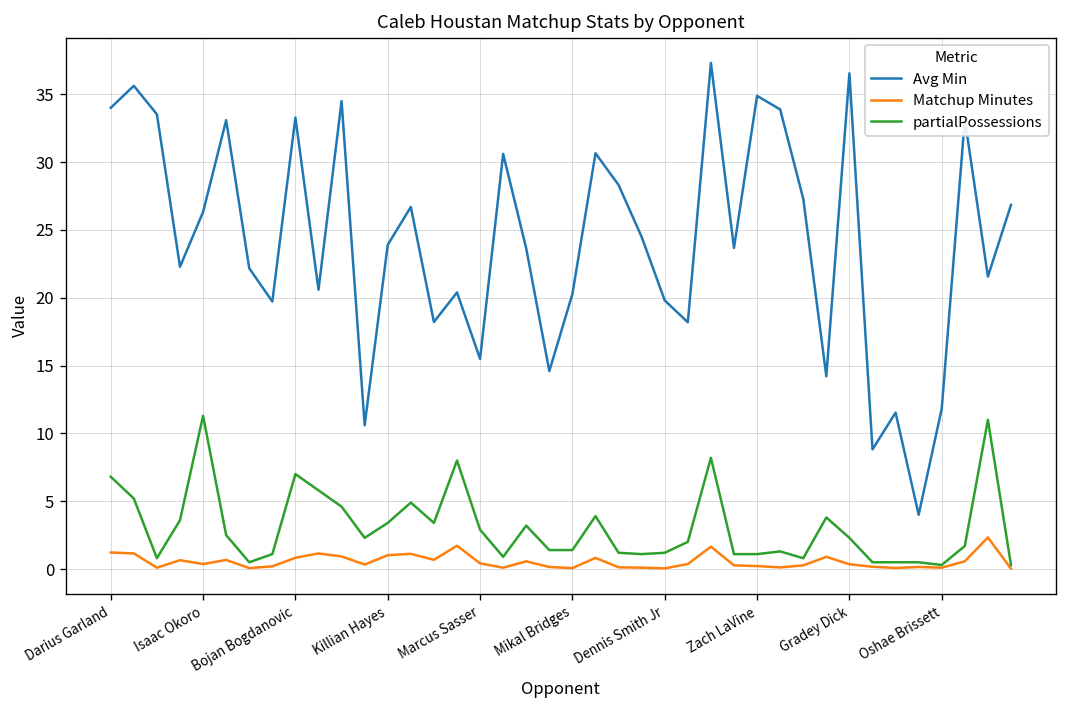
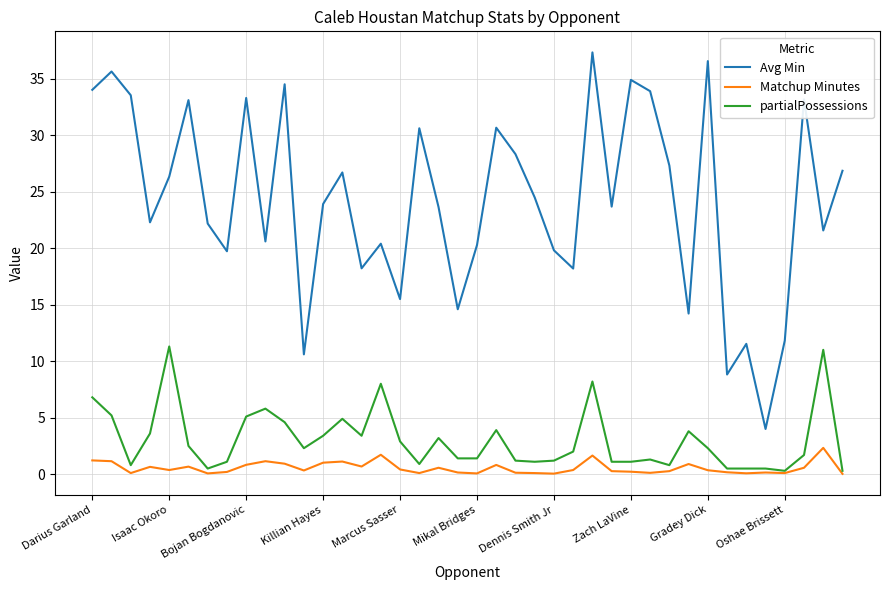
  {
    "Avg Min": {
      "Darius Garland": 34.0,
      "Isaac Okoro": 26.3,
      "Bojan Bogdanovic": 33.3,
      "Killian Hayes": 23.9,
      "Marcus Sasser": 15.5,
      "Mikal Bridges": 20.3,
      "Dennis Smith Jr": 19.8,
      "Zach LaVine": 34.9,
      "Gradey Dick": 36.5,
      "Oshae Brissett": 11.8
    },
    "Matchup Minutes": {
      "Darius Garland": 1.2,
      "Isaac Okoro": 0.4,
      "Bojan Bogdanovic": 0.8,
      "Killian Hayes": 1.0,
      "Marcus Sasser": 0.4,
      "Mikal Bridges": 0.1,
      "Dennis Smith Jr": 0.1,
      "Zach LaVine": 0.2,
      "Gradey Dick": 0.4
    },
    "partialPossessions": {
      "Darius Garland": 6.8,
      "Isaac Okoro": 11.3,
-     "Bojan Bogdanovic": 7.0,
+     "Bojan Bogdanovic": 5.1,
      "Killian Hayes": 3.4,
      "Marcus Sasser": 2.9,
      "Mikal Bridges": 1.4,
      "Dennis Smith Jr": 1.2,
      "Zach LaVine": 1.1,
      "Gradey Dick": 2.3
    }
  }
